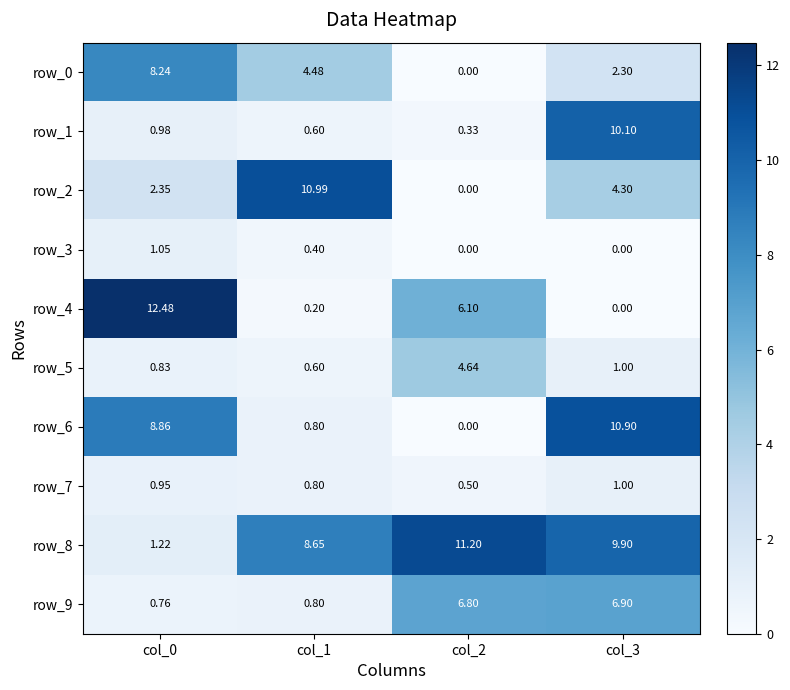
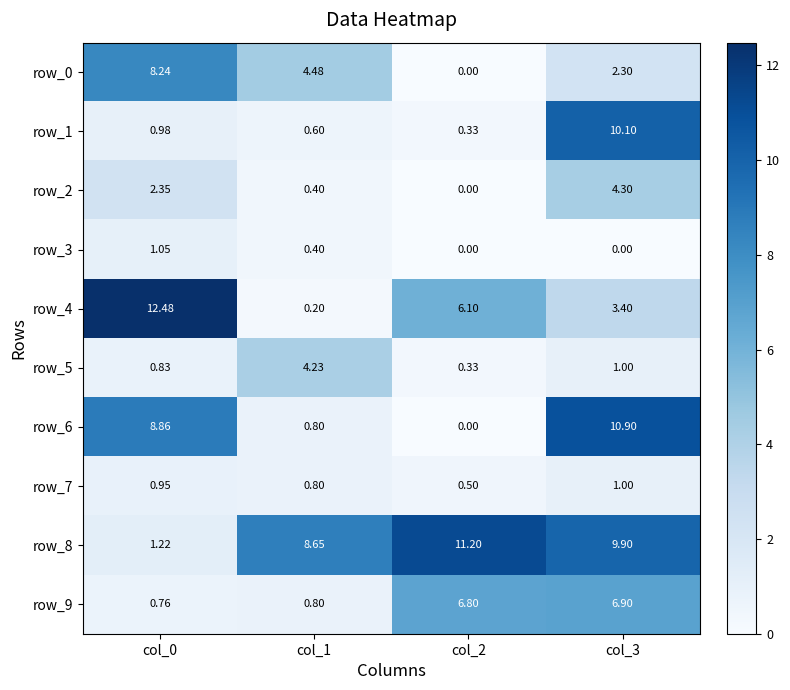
  {
    "row_0": {
      "col_0": 8.24,
      "col_1": 4.48,
      "col_2": 0.00,
      "col_3": 2.30
    },
    "row_1": {
      "col_0": 0.98,
      "col_1": 0.60,
      "col_2": 0.33,
      "col_3": 10.10
    },
    "row_2": {
      "col_0": 2.35,
-     "col_1": 10.99,
+     "col_1": 0.40,
      "col_2": 0.00,
      "col_3": 4.30
    },
    "row_3": {
      "col_0": 1.05,
      "col_1": 0.40,
      "col_2": 0.00,
      "col_3": 0.00
    },
    "row_4": {
      "col_0": 12.48,
      "col_1": 0.20,
      "col_2": 6.10,
-     "col_3": 0.00
+     "col_3": 3.40
    },
    "row_5": {
      "col_0": 0.83,
-     "col_1": 0.60,
-     "col_2": 4.64,
+     "col_1": 4.23,
+     "col_2": 0.33,
      "col_3": 1.00
    },
    "row_6": {
      "col_0": 8.86,
      "col_1": 0.80,
      "col_2": 0.00,
      "col_3": 10.90
    },
    "row_7": {
      "col_0": 0.95,
      "col_1": 0.80,
      "col_2": 0.50,
      "col_3": 1.00
    },
    "row_8": {
      "col_0": 1.22,
      "col_1": 8.65,
      "col_2": 11.20,
      "col_3": 9.90
    },
    "row_9": {
      "col_0": 0.76,
      "col_1": 0.80,
      "col_2": 6.80,
      "col_3": 6.90
    }
  }
